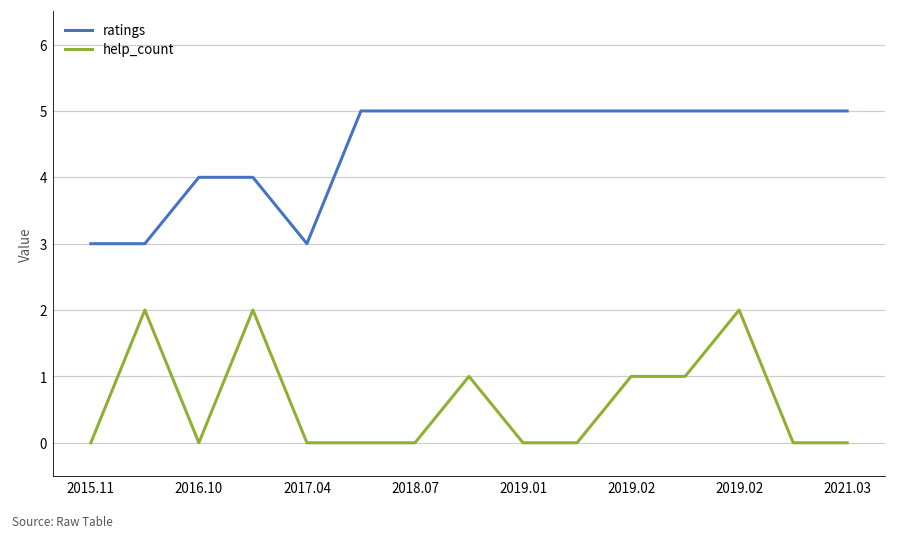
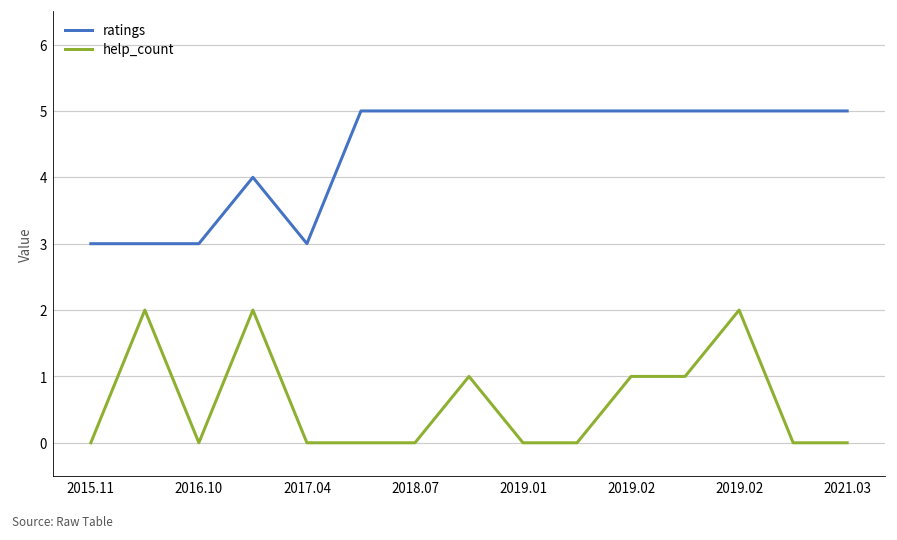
  {
    "ratings": {
      "2015.11": 3,
-     "2016.10": 4,
+     "2016.10": 3,
      "2017.04": 3,
      "2018.07": 5,
      "2019.01": 5,
      "2021.03": 5
    },
    "help_count": {
      "2015.11": 0,
      "2016.10": 0,
      "2017.04": 0,
      "2018.07": 0,
      "2019.01": 0,
      "2021.03": 0
    }
  }
